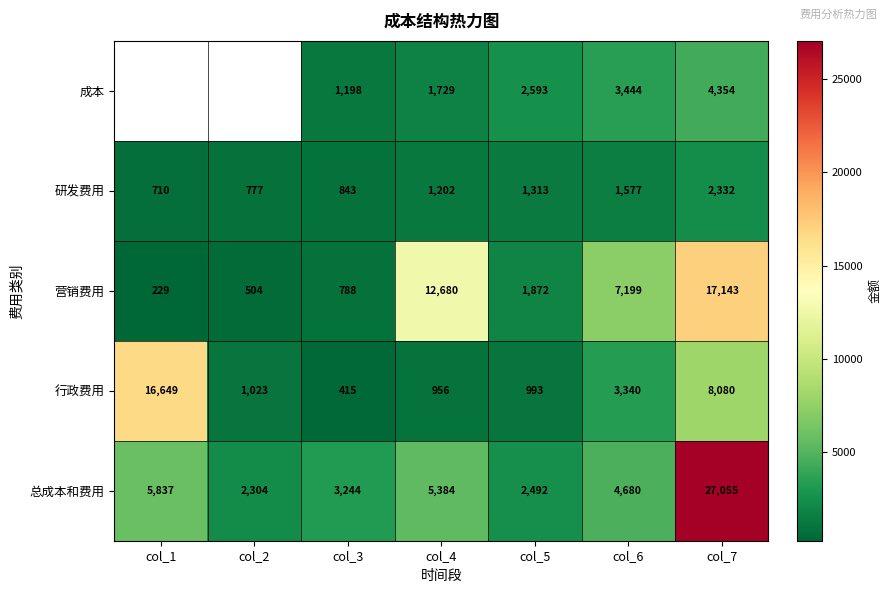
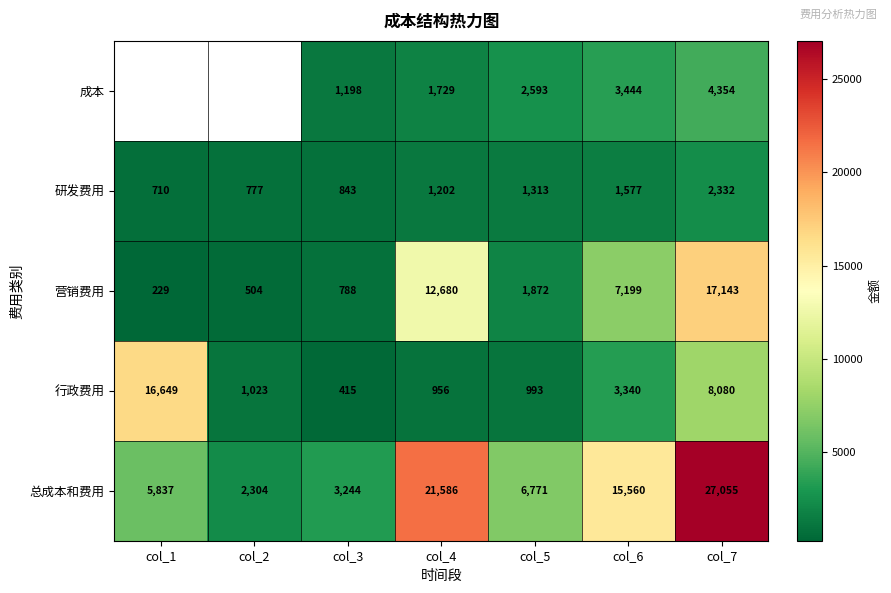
  {
    "成本": {
      "col_3": "1,198",
      "col_4": "1,729",
      "col_5": "2,593",
      "col_6": "3,444",
      "col_7": "4,354"
    },
    "研发费用": {
      "col_1": "710",
      "col_2": "777",
      "col_3": "843",
      "col_4": "1,202",
      "col_5": "1,313",
      "col_6": "1,577",
      "col_7": "2,332"
    },
    "营销费用": {
      "col_1": "229",
      "col_2": "504",
      "col_3": "788",
      "col_4": "12,680",
      "col_5": "1,872",
      "col_6": "7,199",
      "col_7": "17,143"
    },
    "行政费用": {
      "col_1": "16,649",
      "col_2": "1,023",
      "col_3": "415",
      "col_4": "956",
      "col_5": "993",
      "col_6": "3,340",
      "col_7": "8,080"
    },
    "总成本和费用": {
      "col_1": "5,837",
      "col_2": "2,304",
      "col_3": "3,244",
-     "col_4": "5,384",
-     "col_5": "2,492",
-     "col_6": "4,680",
+     "col_4": "21,586",
+     "col_5": "6,771",
+     "col_6": "15,560",
      "col_7": "27,055"
    }
  }
